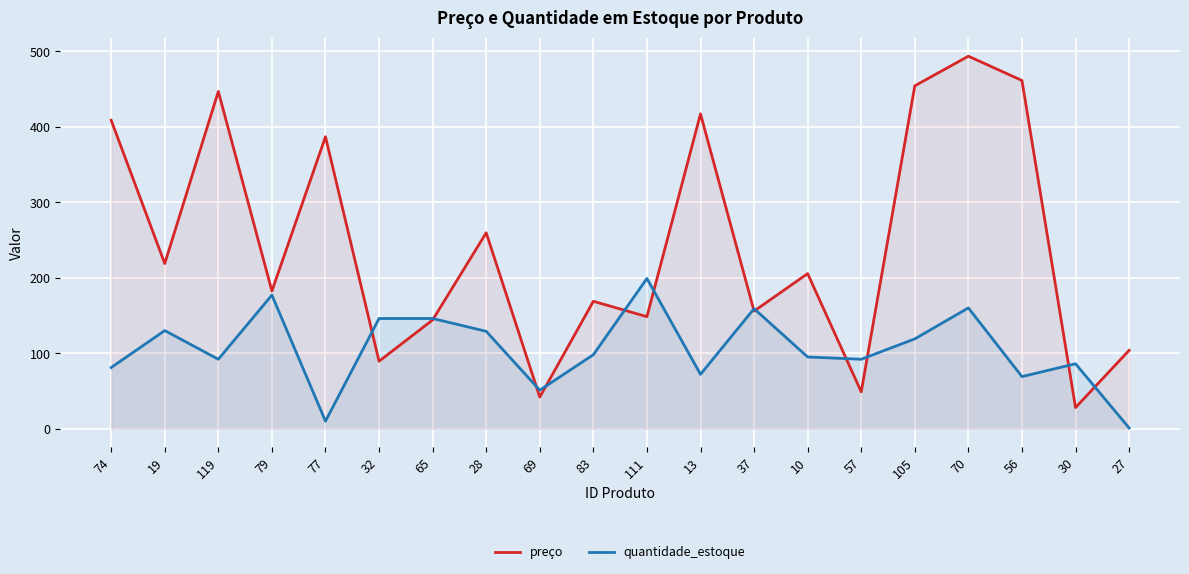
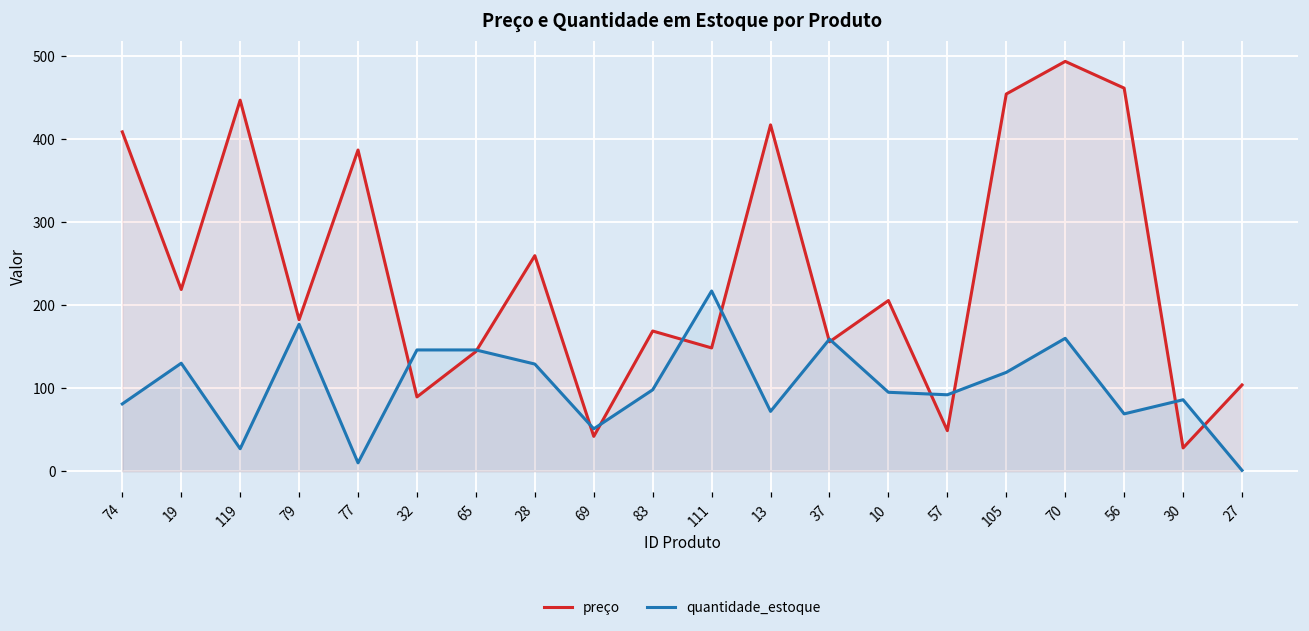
  {
    "preço": {
      "74": 410,
      "19": 220,
      "119": 450,
      "79": 180,
      "77": 390,
      "32": 90,
      "28": 260,
      "69": 40,
      "83": 170,
      "111": 150,
      "13": 420,
      "10": 210,
      "57": 50,
      "105": 450,
      "70": 490,
      "56": 460,
      "30": 30,
      "27": 100
    },
    "quantidade_estoque": {
      "74": 80,
      "19": 130,
-     "119": 90,
+     "119": 30,
      "79": 180,
      "77": 10,
      "32": 150,
      "28": 130,
      "69": 50,
      "83": 100,
-     "111": 200,
+     "111": 220,
      "13": 70,
      "10": 100,
      "57": 90,
      "105": 120,
      "70": 160,
      "56": 70,
      "30": 90,
      "27": 0
    }
  }
